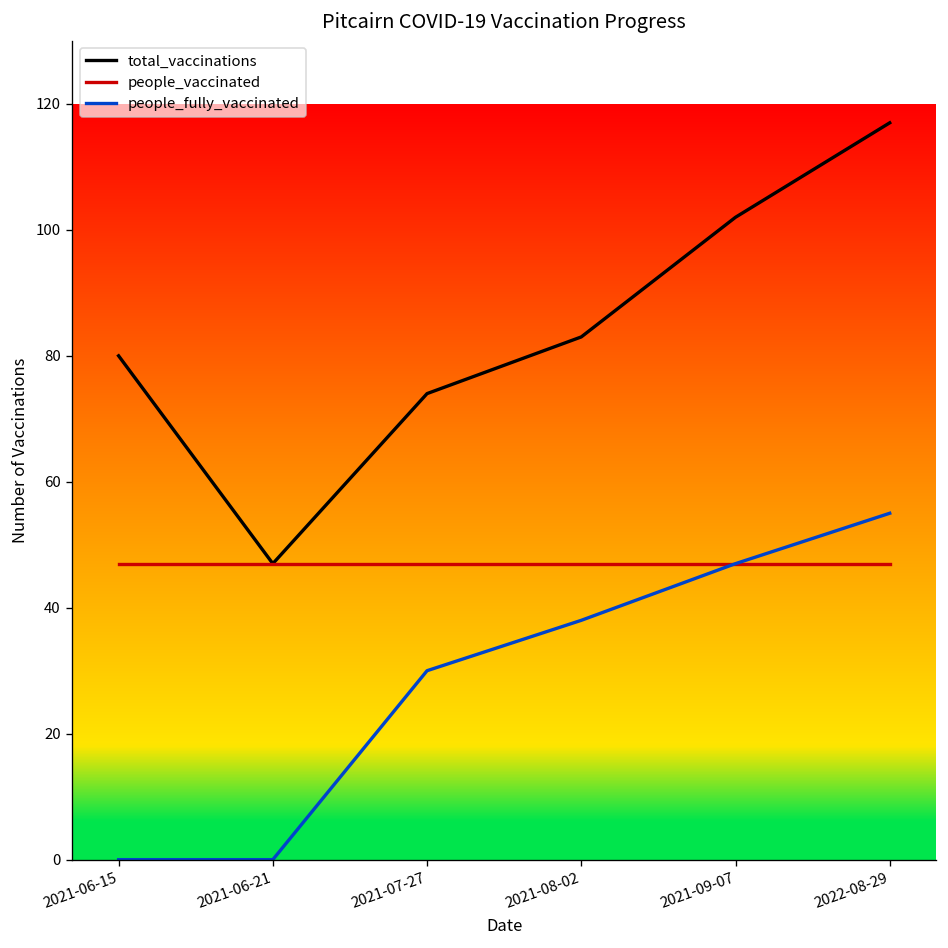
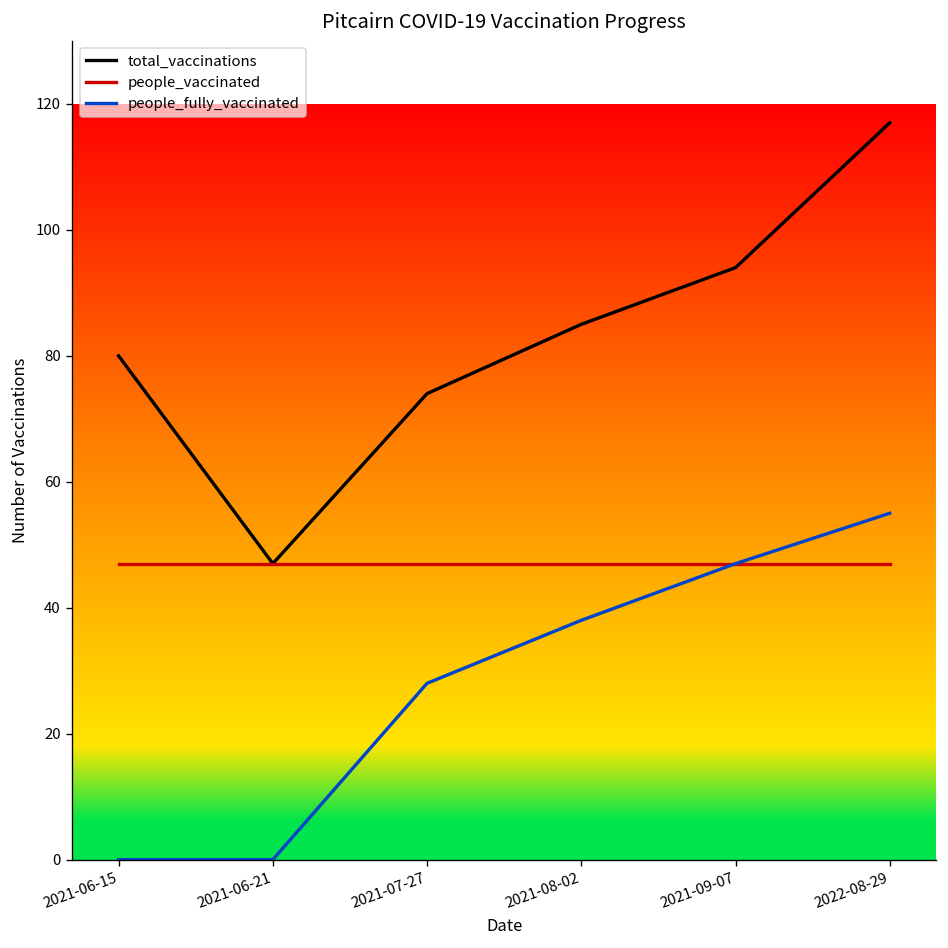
  {
    "total_vaccinations": {
      "2021-06-15": 80,
      "2021-07-27": 74,
-     "2021-08-02": 83,
-     "2021-09-07": 102,
+     "2021-08-02": 85,
+     "2021-09-07": 94,
      "2022-08-29": 117
    },
    "people_vaccinated": {
      "2021-06-15": 47,
      "2021-07-27": 47,
      "2021-08-02": 47,
      "2022-08-29": 47
    },
    "people_fully_vaccinated": {
      "2021-06-15": 0,
      "2021-06-21": 0,
-     "2021-07-27": 30,
+     "2021-07-27": 28,
      "2021-08-02": 38,
      "2022-08-29": 55
    }
  }
